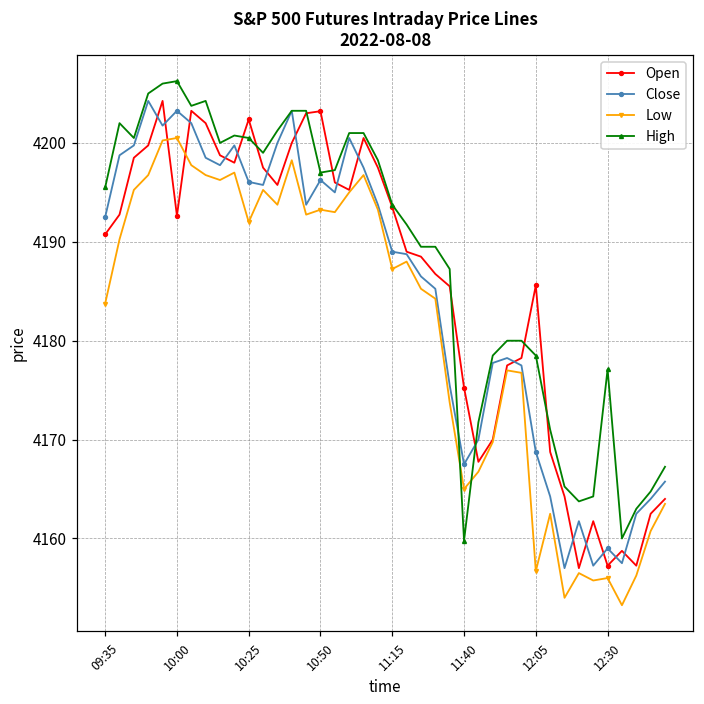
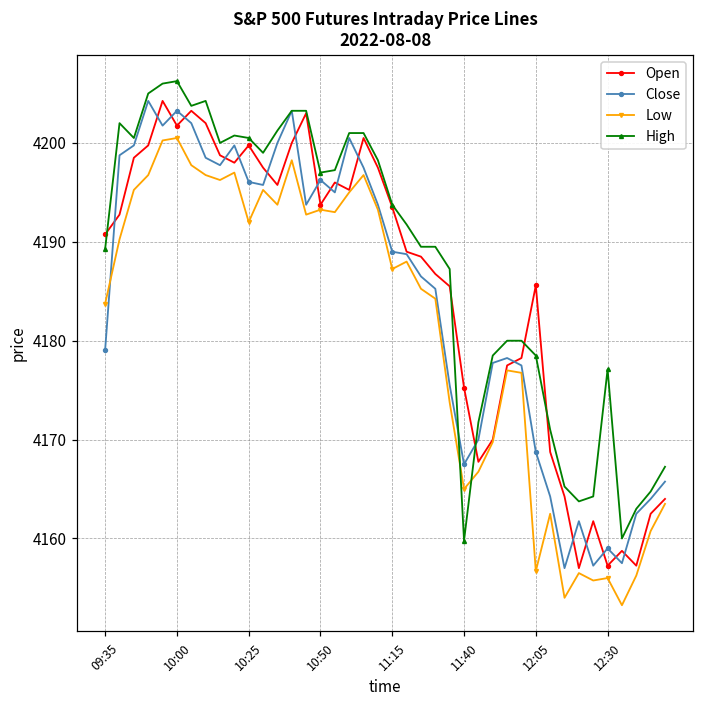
  {
    "Open": {
      "09:35": 4191,
-     "10:00": 4193,
-     "10:25": 4202,
-     "10:50": 4203,
+     "10:00": 4202,
+     "10:25": 4200,
+     "10:50": 4194,
      "11:40": 4175,
      "12:05": 4186,
      "12:30": 4157
    },
    "Close": {
-     "09:35": 4193,
+     "09:35": 4179,
      "10:00": 4203,
      "10:25": 4196,
      "10:50": 4196,
      "11:15": 4189,
      "11:40": 4168,
      "12:05": 4169,
      "12:30": 4159
    },
    "Low": {
      "09:35": 4184,
      "10:00": 4201,
      "10:25": 4192,
      "10:50": 4193,
      "11:15": 4187,
      "11:40": 4165,
      "12:05": 4157,
      "12:30": 4156
    },
    "High": {
-     "09:35": 4196,
+     "09:35": 4189,
      "10:00": 4206,
      "10:25": 4201,
      "10:50": 4197,
      "11:40": 4160,
      "12:05": 4179,
      "12:30": 4177
    }
  }
